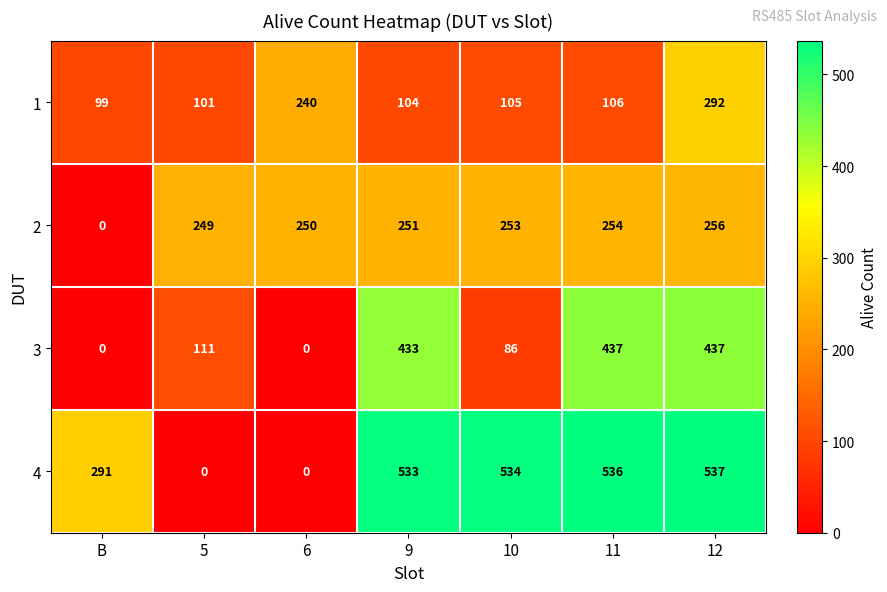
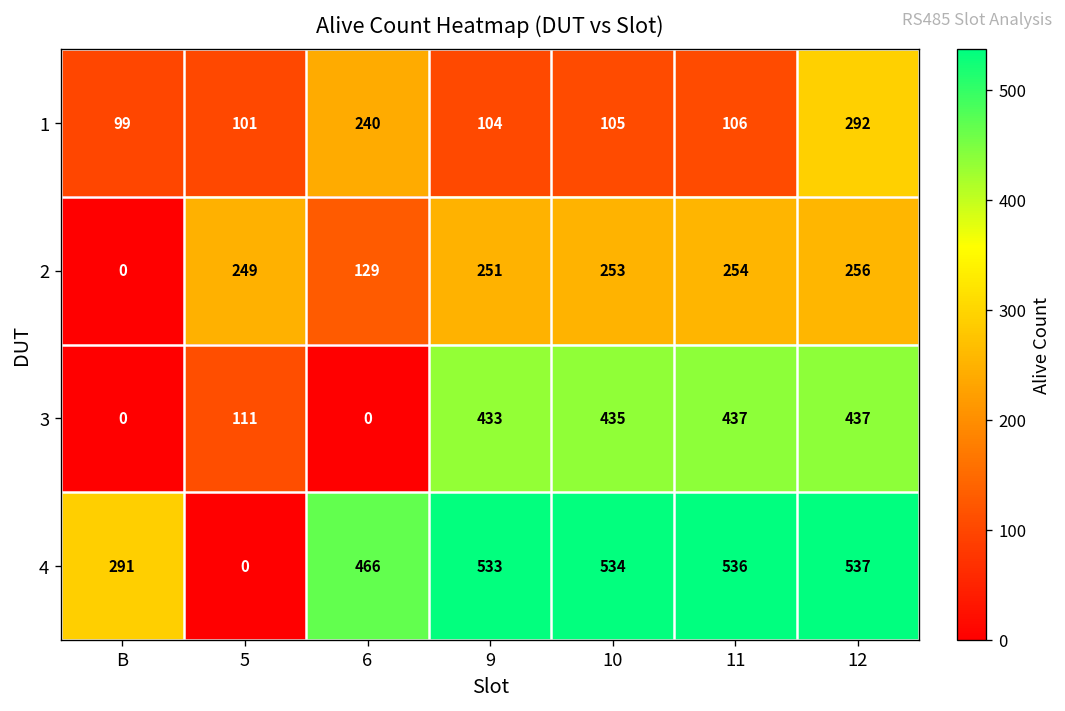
  {
    "1": {
      "B": 99,
      "5": 101,
      "6": 240,
      "9": 104,
      "10": 105,
      "11": 106,
      "12": 292
    },
    "2": {
      "B": 0,
      "5": 249,
-     "6": 250,
+     "6": 129,
      "9": 251,
      "10": 253,
      "11": 254,
      "12": 256
    },
    "3": {
      "B": 0,
      "5": 111,
      "6": 0,
      "9": 433,
-     "10": 86,
+     "10": 435,
      "11": 437,
      "12": 437
    },
    "4": {
      "B": 291,
      "5": 0,
-     "6": 0,
+     "6": 466,
      "9": 533,
      "10": 534,
      "11": 536,
      "12": 537
    }
  }
